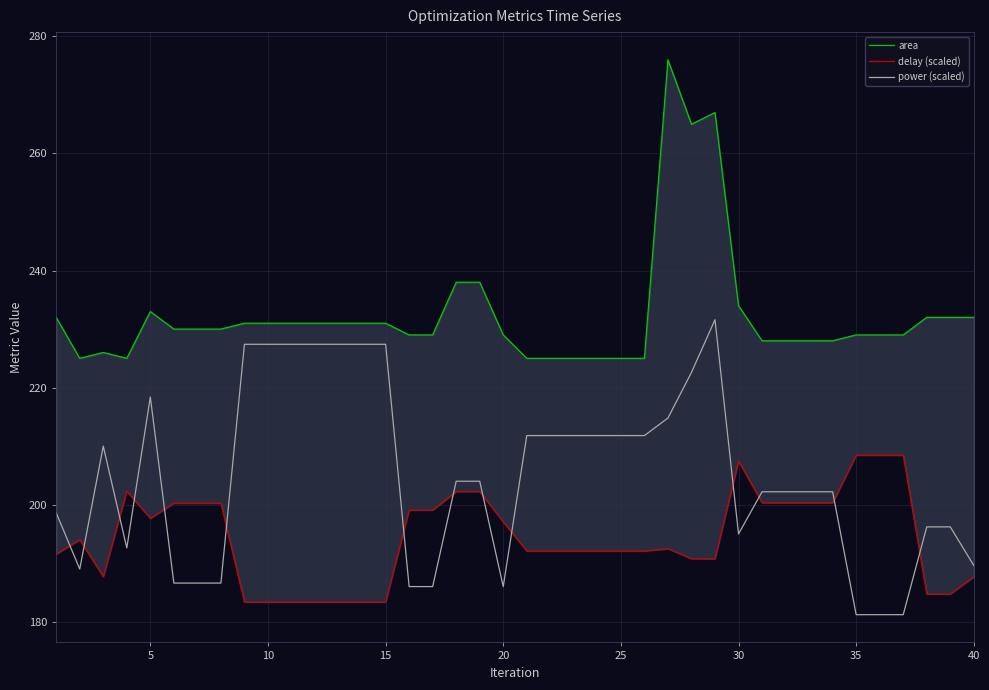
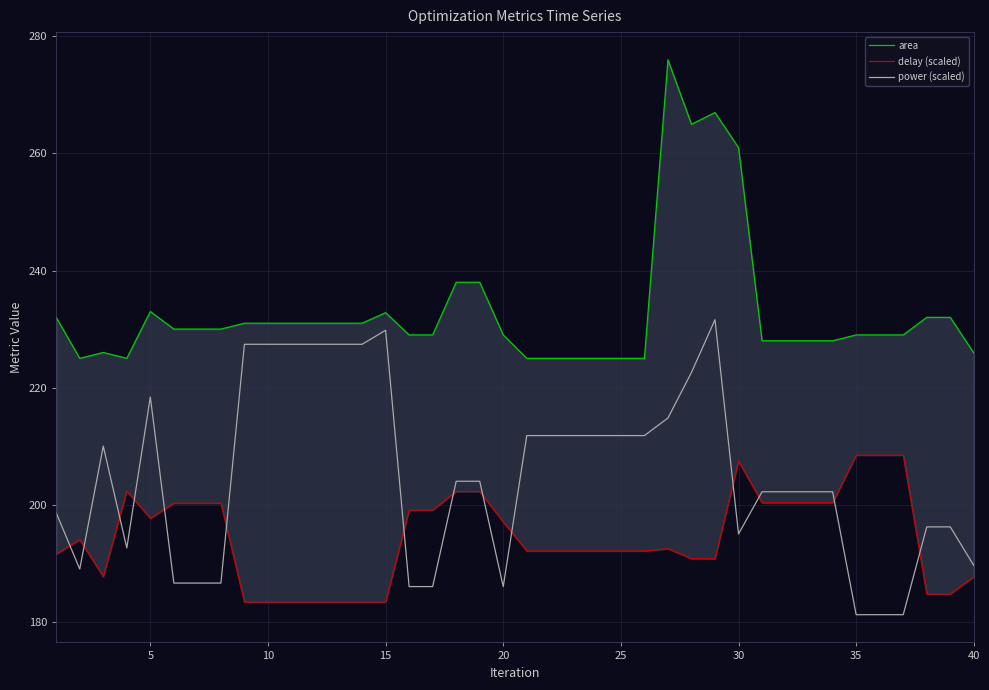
  {
    "area": {
      "5": 233,
      "10": 231,
-     "15": 231,
+     "15": 233,
      "20": 229,
      "25": 225,
-     "30": 234,
+     "30": 261,
      "35": 229,
-     "40": 232
+     "40": 226
    },
    "delay (scaled)": {
      "5": 198,
      "10": 183,
      "15": 183,
      "20": 197,
      "25": 192,
      "30": 207,
      "35": 208,
      "40": 188
    },
    "power (scaled)": {
      "5": 218,
      "10": 227,
-     "15": 227,
+     "15": 230,
      "20": 186,
      "25": 212,
      "30": 195,
      "35": 181,
      "40": 190
    }
  }
